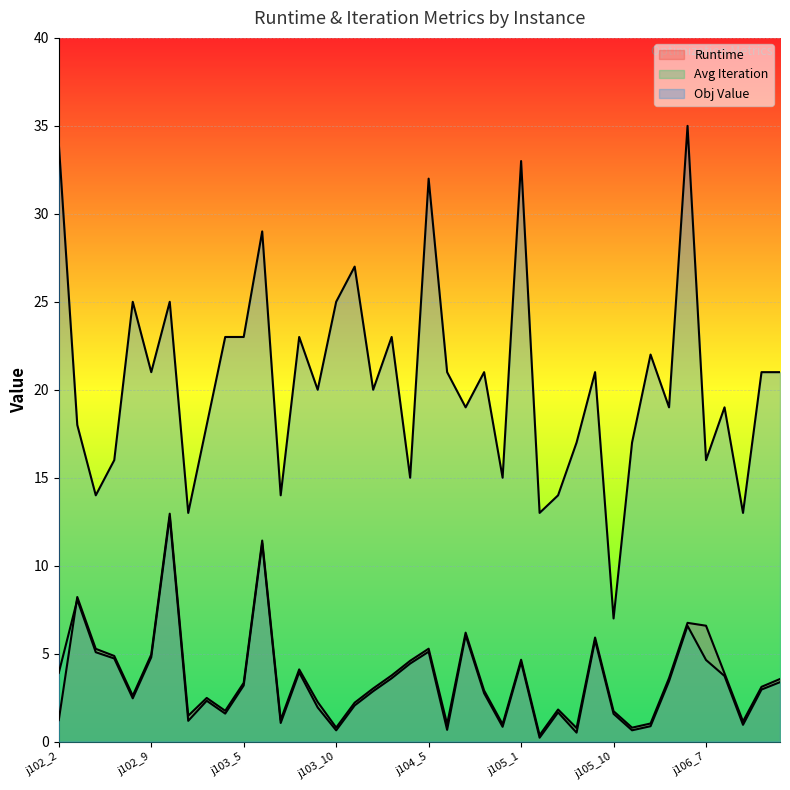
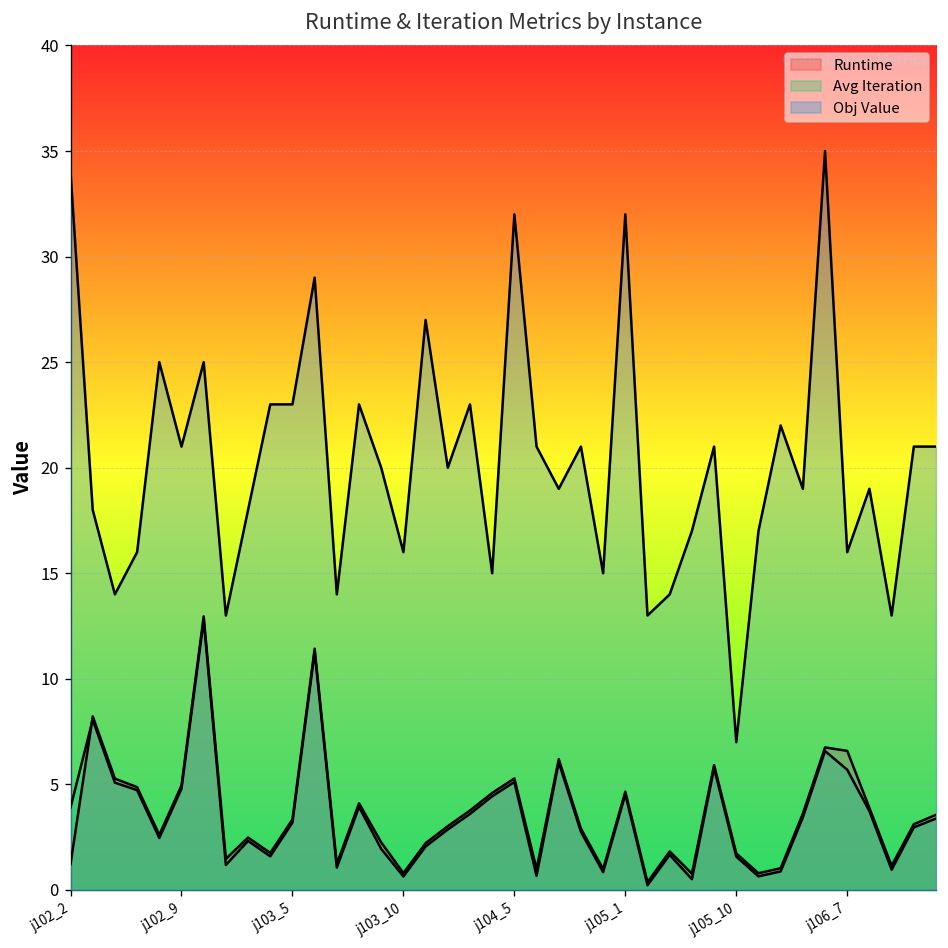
  {
    "Runtime": {
      "j102_2": 1.2,
      "j102_9": 4.9,
      "j103_5": 3.3,
      "j103_10": 0.8,
      "j104_5": 5.3,
      "j105_10": 1.7,
      "j106_7": 6.6
    },
    "Avg Iteration": {
      "j102_2": 3.9,
      "j102_9": 4.8,
      "j103_5": 3.2,
      "j103_10": 0.6,
      "j104_5": 5.1,
      "j105_10": 1.6,
-     "j106_7": 4.6
+     "j106_7": 5.7
    },
    "Obj Value": {
      "j102_2": 34,
      "j102_9": 21,
      "j103_5": 23,
-     "j103_10": 25,
+     "j103_10": 16,
      "j104_5": 32,
-     "j105_1": 33,
+     "j105_1": 32,
      "j105_10": 7,
      "j106_7": 16
    }
  }
